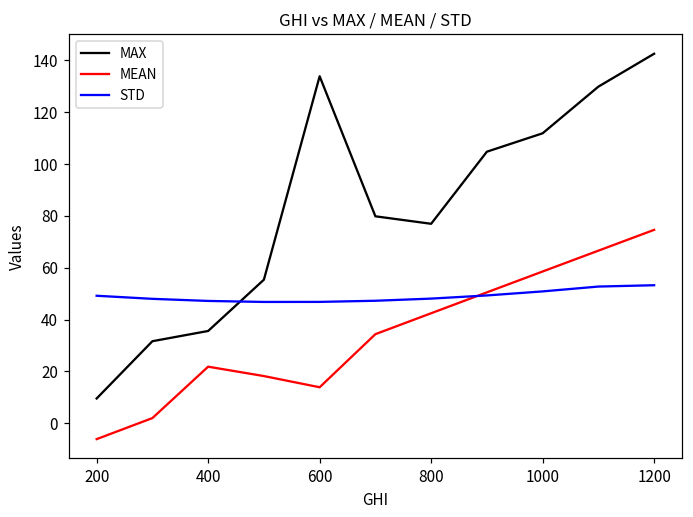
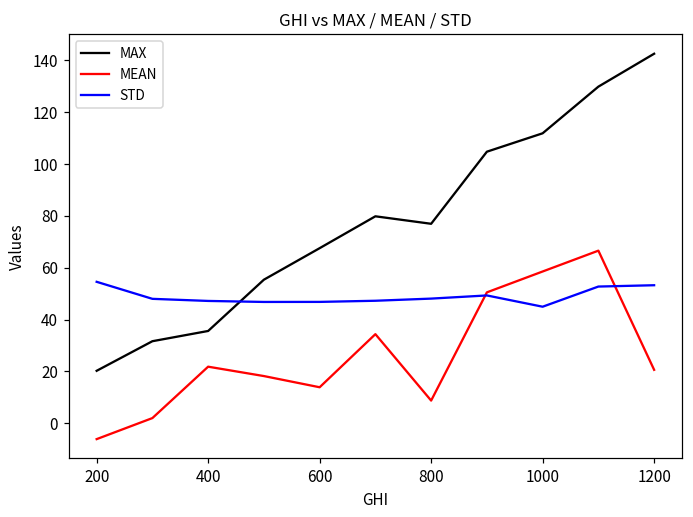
  {
    "MAX": {
-     "200": 10,
+     "200": 20,
      "400": 36,
-     "600": 134,
+     "600": 68,
      "800": 77,
      "1000": 112,
      "1200": 143
    },
    "MEAN": {
      "200": -6,
      "400": 22,
      "600": 14,
-     "800": 42,
+     "800": 9,
      "1000": 59,
-     "1200": 75
+     "1200": 21
    },
    "STD": {
-     "200": 49,
+     "200": 55,
      "400": 47,
      "600": 47,
      "800": 48,
-     "1000": 51,
+     "1000": 45,
      "1200": 53
    }
  }
